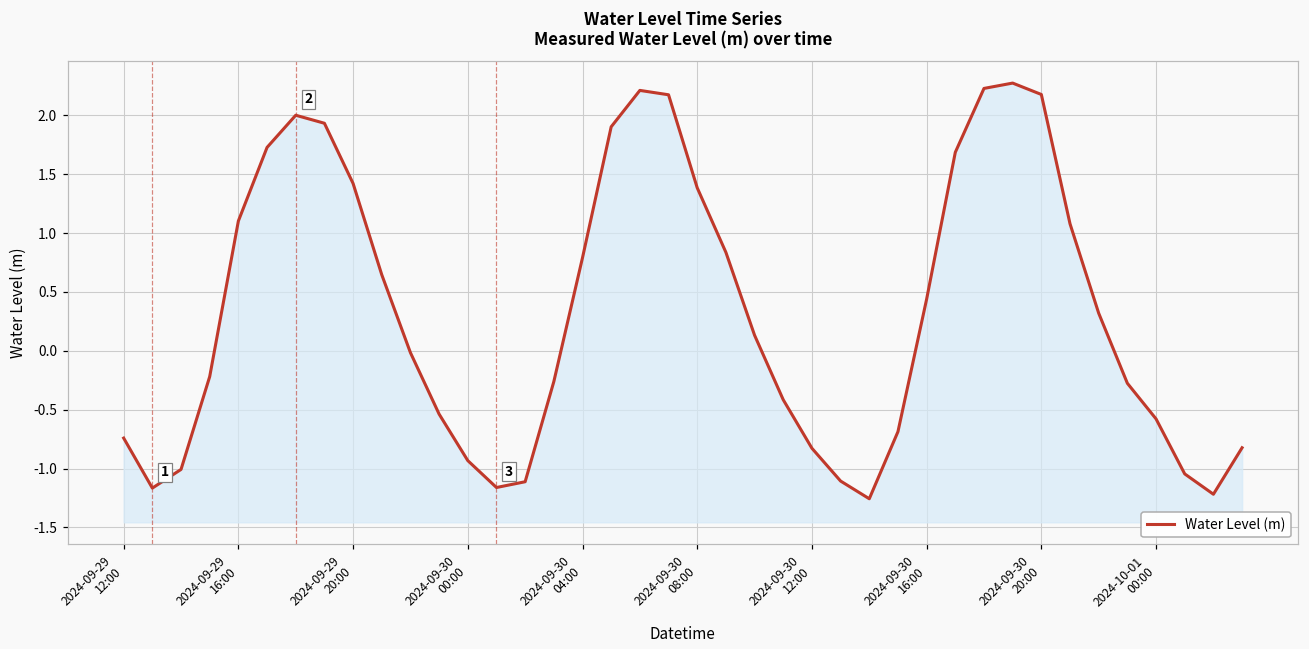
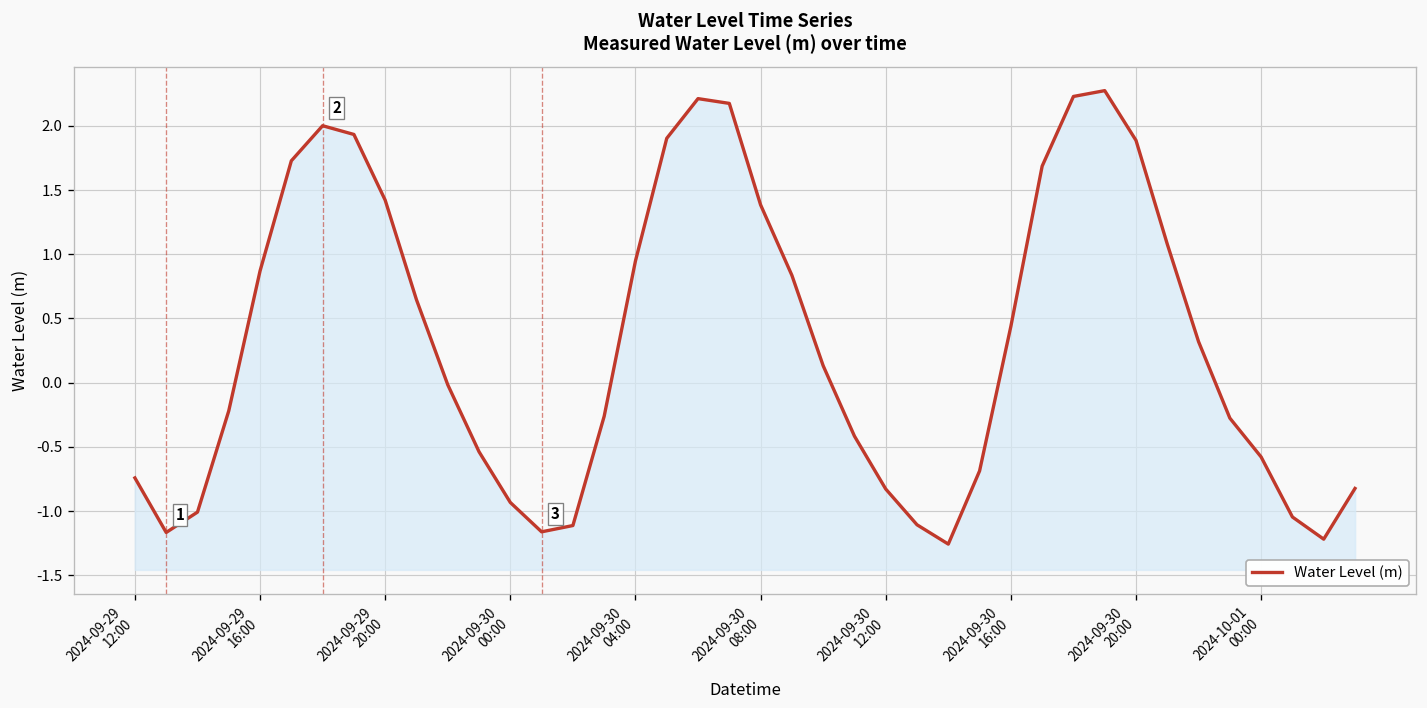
  {
    "2024-09-29 12:00": -0.74,
-   "2024-09-29 16:00": 1.10,
+   "2024-09-29 16:00": 0.87,
    "2024-09-29 20:00": 1.42,
    "2024-09-30 00:00": -0.93,
-   "2024-09-30 04:00": 0.79,
+   "2024-09-30 04:00": 0.95,
    "2024-09-30 08:00": 1.38,
    "2024-09-30 12:00": -0.83,
    "2024-09-30 16:00": 0.44,
-   "2024-09-30 20:00": 2.18,
+   "2024-09-30 20:00": 1.89,
    "2024-10-01 00:00": -0.58
  }
